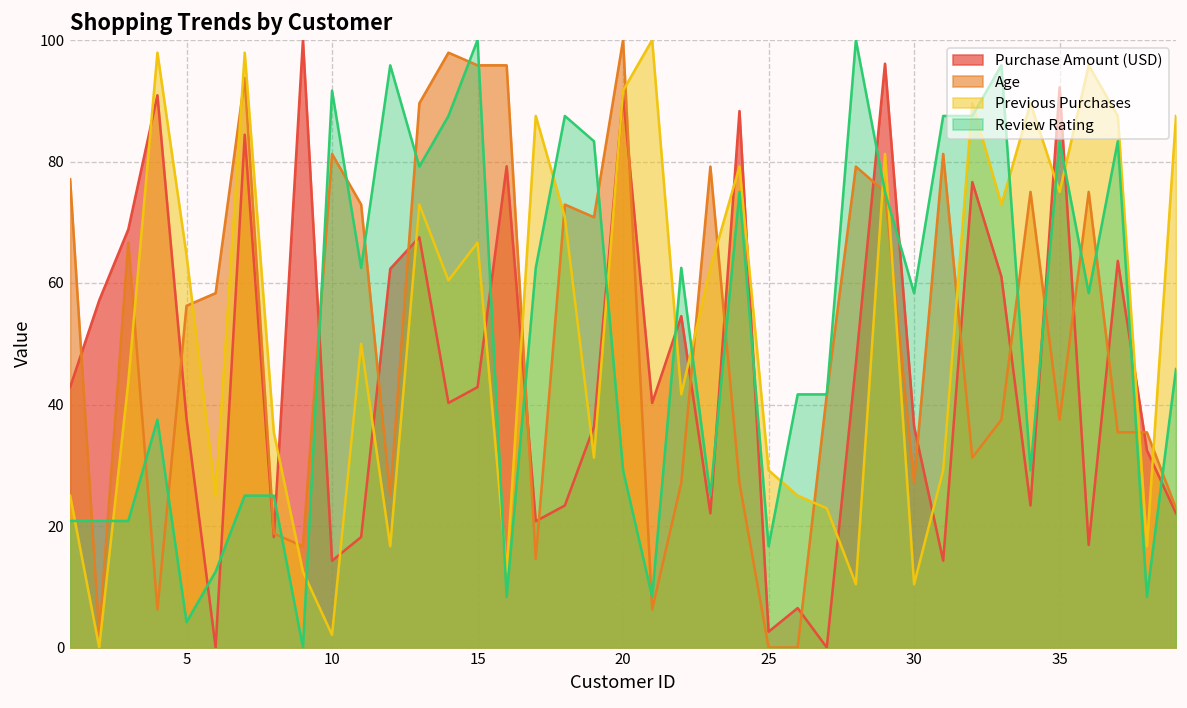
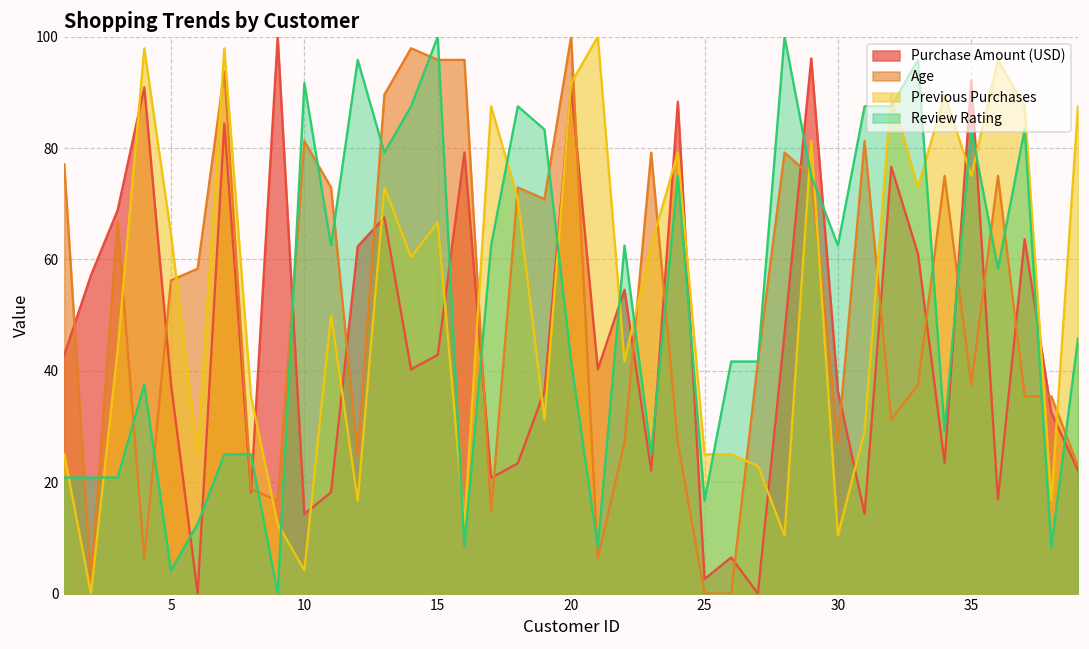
  {
    "Previous Purchases": {
      "5": 65,
-     "10": 2,
+     "10": 4,
      "15": 67,
      "20": 92,
-     "25": 29,
+     "25": 25,
      "30": 10,
      "35": 75
    },
    "Review Rating": {
      "5": 4,
      "10": 92,
      "15": 100,
-     "20": 29,
+     "20": 42,
      "25": 17,
-     "30": 58
+     "30": 62
    }
  }
